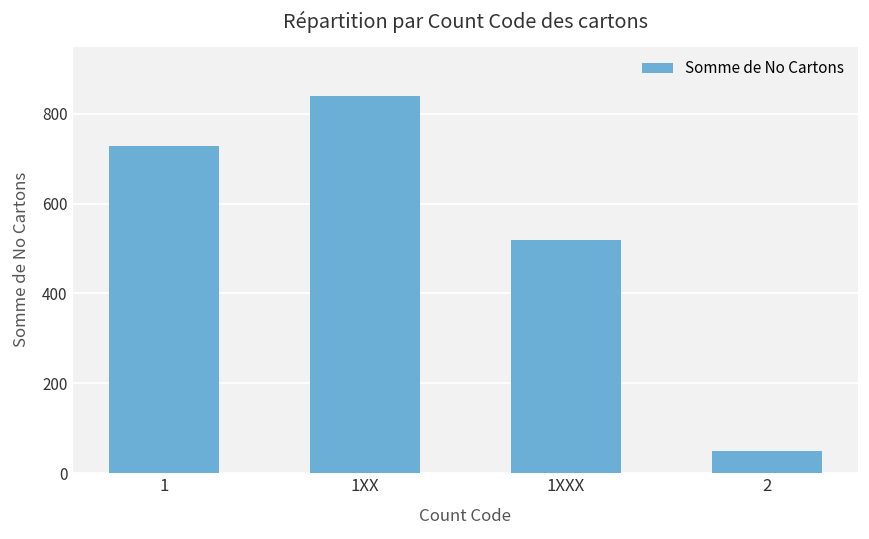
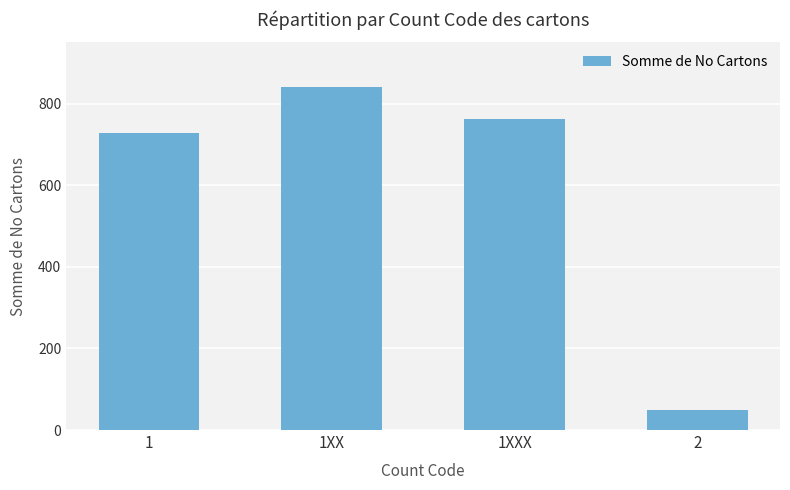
  {
    "1": 730,
    "1XX": 840,
-   "1XXX": 520,
+   "1XXX": 760,
    "2": 50
  }
